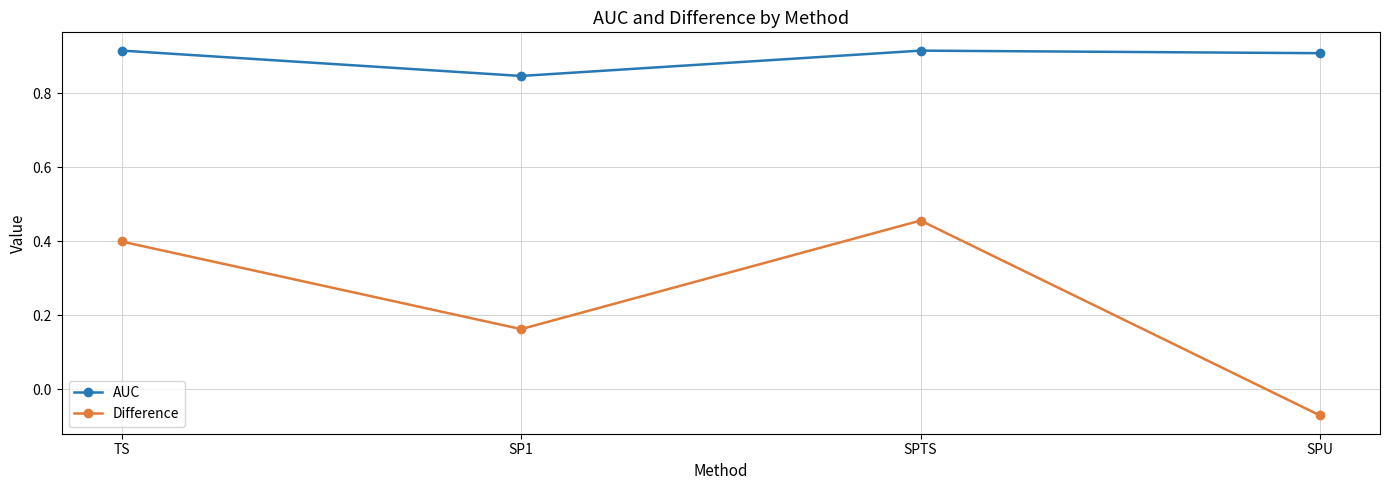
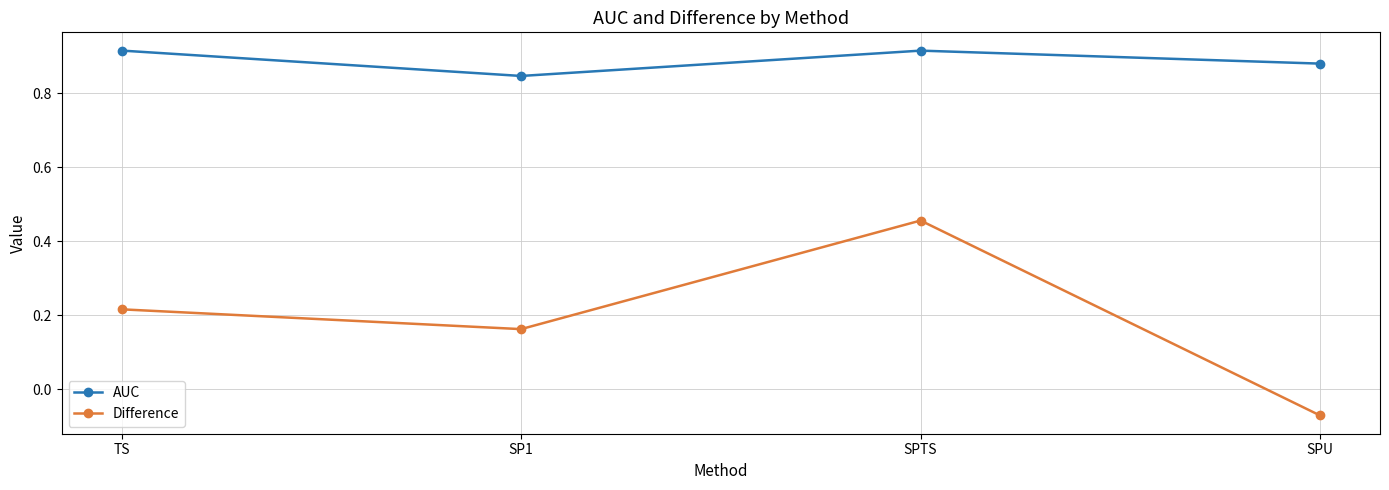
  {
    "AUC": {
      "TS": 0.92,
      "SP1": 0.85,
      "SPTS": 0.92,
-     "SPU": 0.91
+     "SPU": 0.88
    },
    "Difference": {
-     "TS": 0.40,
+     "TS": 0.22,
      "SP1": 0.16,
      "SPTS": 0.46,
      "SPU": -0.07
    }
  }
